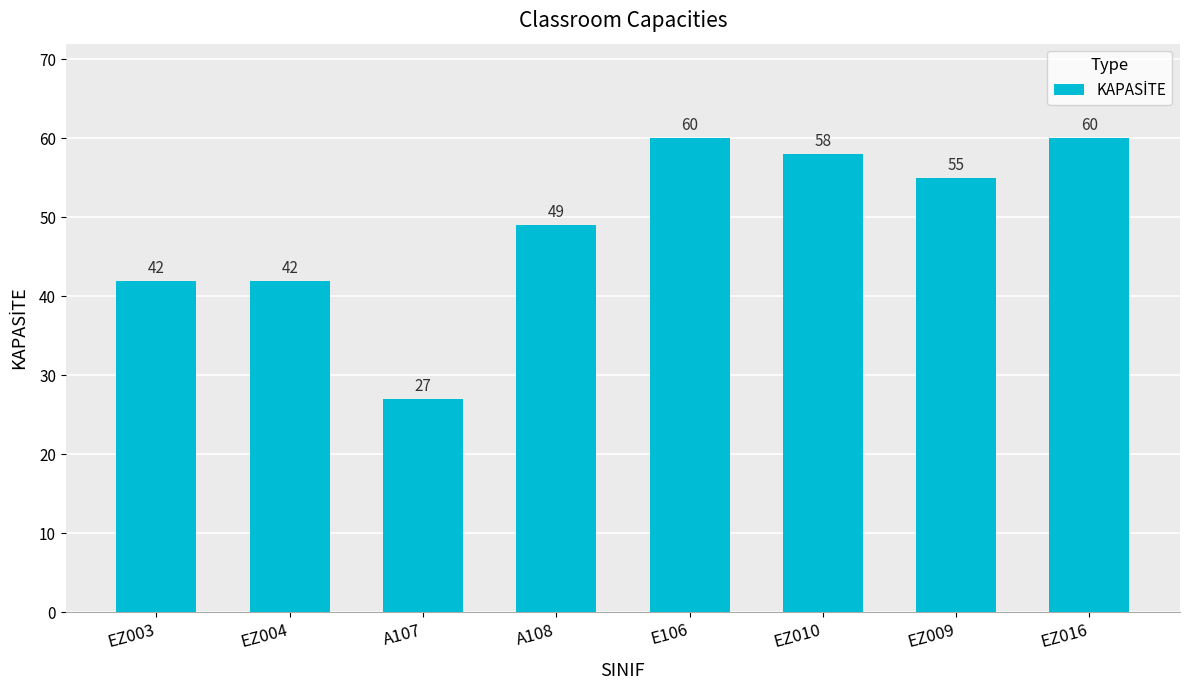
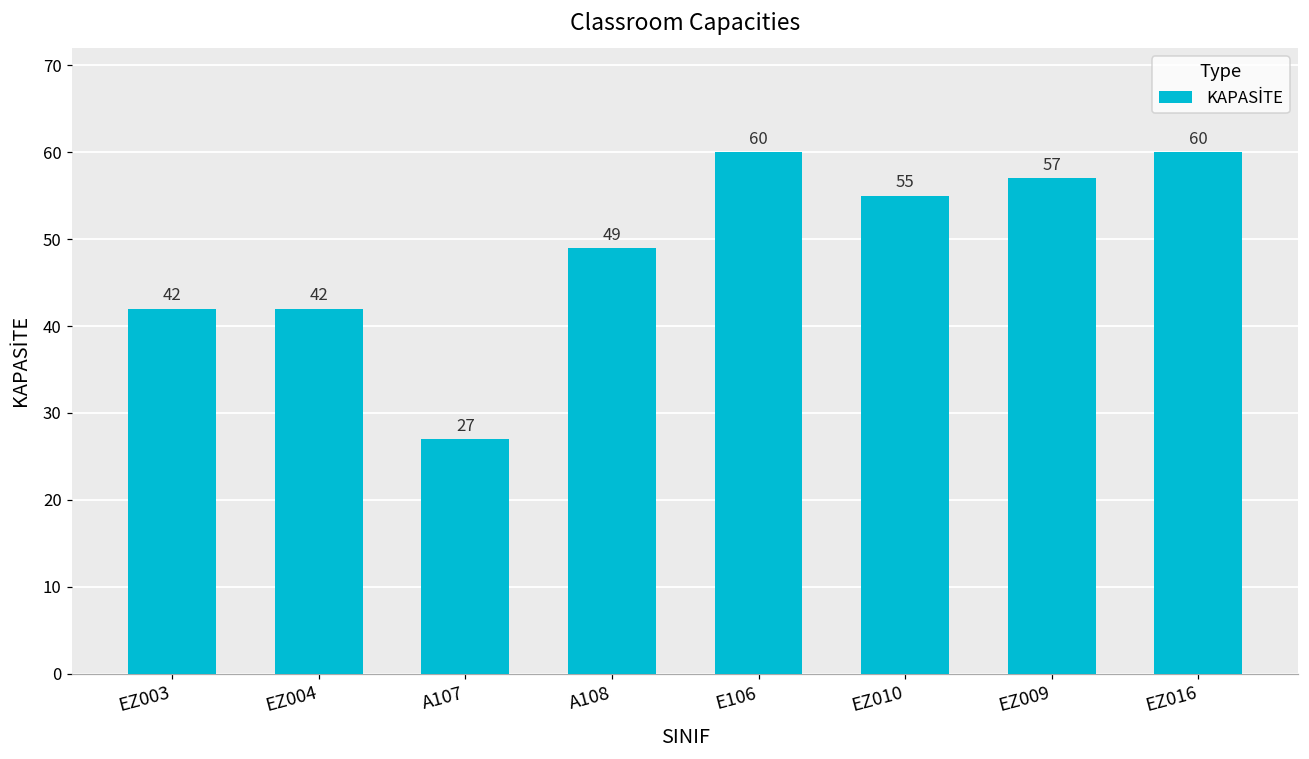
  {
    "EZ003": 42,
    "EZ004": 42,
    "A107": 27,
    "A108": 49,
    "E106": 60,
-   "EZ010": 58,
-   "EZ009": 55,
+   "EZ010": 55,
+   "EZ009": 57,
    "EZ016": 60
  }
